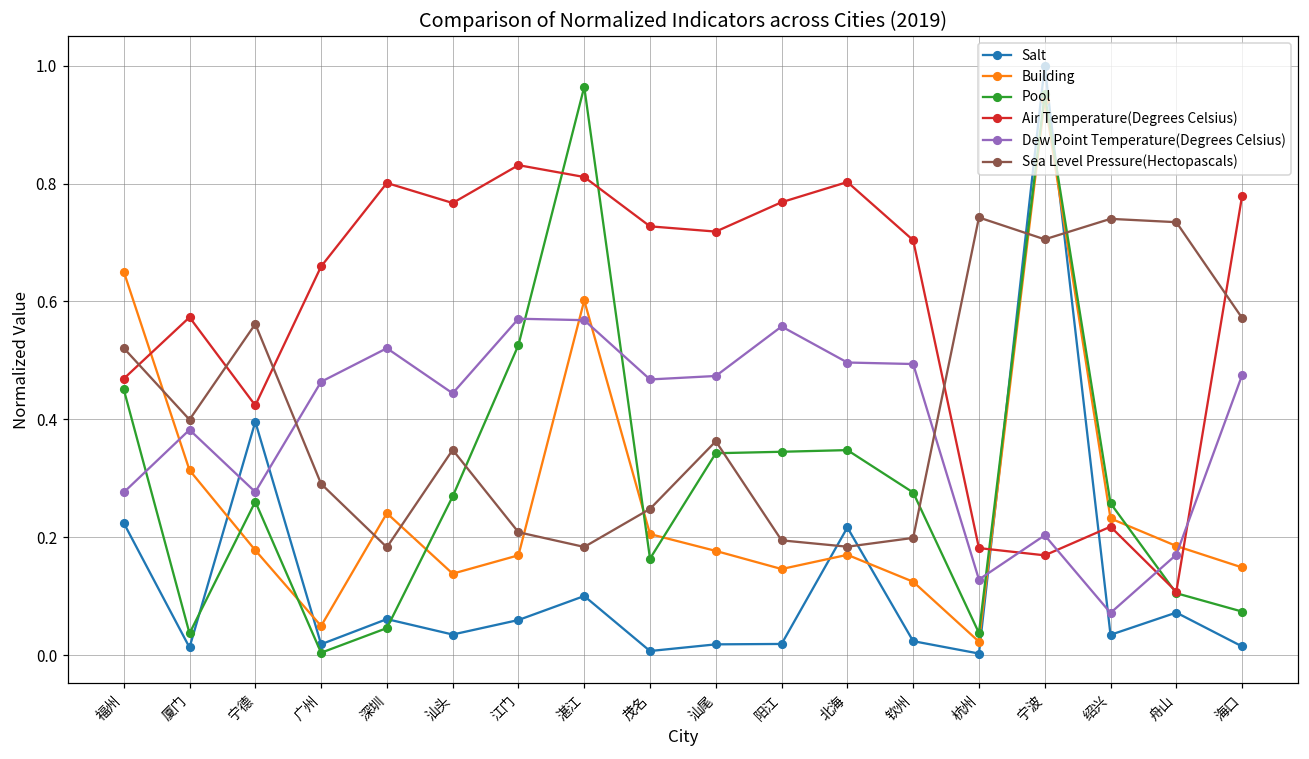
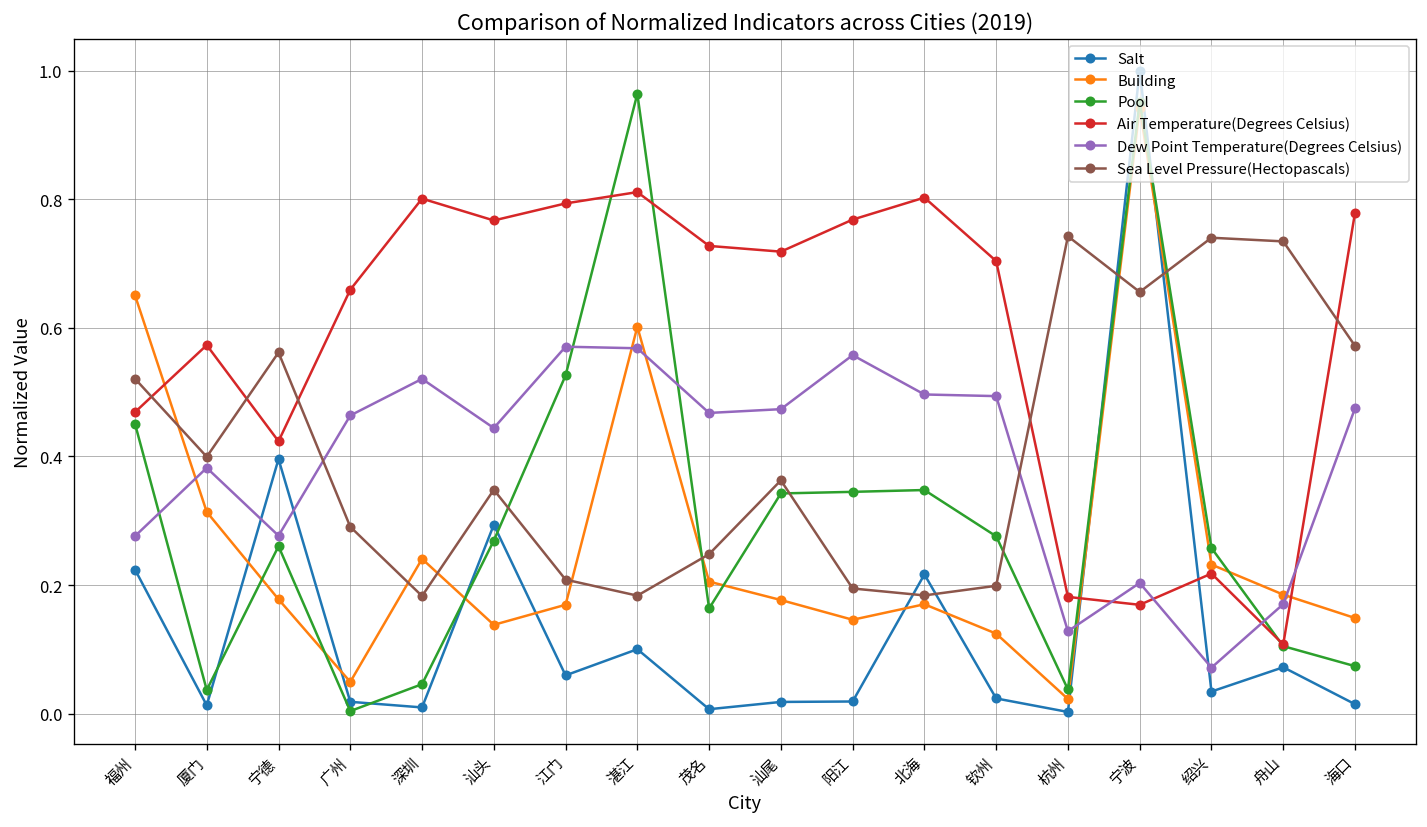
  {
    "Salt": {
      "福州": 0.22,
      "厦门": 0.01,
      "宁德": 0.40,
      "广州": 0.02,
-     "深圳": 0.06,
-     "汕头": 0.03,
+     "深圳": 0.01,
+     "汕头": 0.29,
      "江门": 0.06,
      "湛江": 0.10,
      "茂名": 0.01,
      "汕尾": 0.02,
      "阳江": 0.02,
      "北海": 0.22,
      "钦州": 0.02,
      "杭州": 0.00,
      "绍兴": 0.03,
      "舟山": 0.07,
      "海口": 0.01
    },
    "Building": {
      "福州": 0.65,
      "厦门": 0.31,
      "宁德": 0.18,
      "广州": 0.05,
      "深圳": 0.24,
      "汕头": 0.14,
      "江门": 0.17,
      "湛江": 0.60,
      "茂名": 0.21,
      "汕尾": 0.18,
      "阳江": 0.15,
      "北海": 0.17,
      "钦州": 0.12,
      "杭州": 0.02,
      "绍兴": 0.23,
      "舟山": 0.19,
      "海口": 0.15
    },
    "Pool": {
      "福州": 0.45,
      "厦门": 0.04,
      "宁德": 0.26,
      "广州": 0.00,
      "深圳": 0.05,
      "汕头": 0.27,
      "江门": 0.53,
      "湛江": 0.96,
      "茂名": 0.16,
      "汕尾": 0.34,
      "阳江": 0.34,
      "北海": 0.35,
      "钦州": 0.28,
      "杭州": 0.04,
      "绍兴": 0.26,
      "海口": 0.07
    },
    "Air Temperature(Degrees Celsius)": {
      "福州": 0.47,
      "厦门": 0.57,
      "宁德": 0.42,
      "广州": 0.66,
      "深圳": 0.80,
      "汕头": 0.77,
-     "江门": 0.83,
+     "江门": 0.79,
      "湛江": 0.81,
      "茂名": 0.73,
      "汕尾": 0.72,
      "阳江": 0.77,
      "北海": 0.80,
      "钦州": 0.70,
      "杭州": 0.18,
      "宁波": 0.17,
      "绍兴": 0.22,
      "海口": 0.78
    },
    "Dew Point Temperature(Degrees Celsius)": {
      "福州": 0.28,
      "厦门": 0.38,
      "宁德": 0.28,
      "广州": 0.46,
      "深圳": 0.52,
      "汕头": 0.44,
      "江门": 0.57,
      "湛江": 0.57,
      "茂名": 0.47,
      "汕尾": 0.47,
      "阳江": 0.56,
      "北海": 0.50,
      "钦州": 0.49,
      "杭州": 0.13,
      "宁波": 0.20,
      "绍兴": 0.07,
      "舟山": 0.17,
      "海口": 0.47
    },
    "Sea Level Pressure(Hectopascals)": {
      "福州": 0.52,
      "厦门": 0.40,
      "宁德": 0.56,
      "广州": 0.29,
      "深圳": 0.18,
      "汕头": 0.35,
      "江门": 0.21,
      "湛江": 0.18,
      "茂名": 0.25,
      "汕尾": 0.36,
      "阳江": 0.19,
      "北海": 0.18,
      "钦州": 0.20,
      "杭州": 0.74,
-     "宁波": 0.71,
+     "宁波": 0.66,
      "绍兴": 0.74,
      "舟山": 0.73,
      "海口": 0.57
    }
  }
